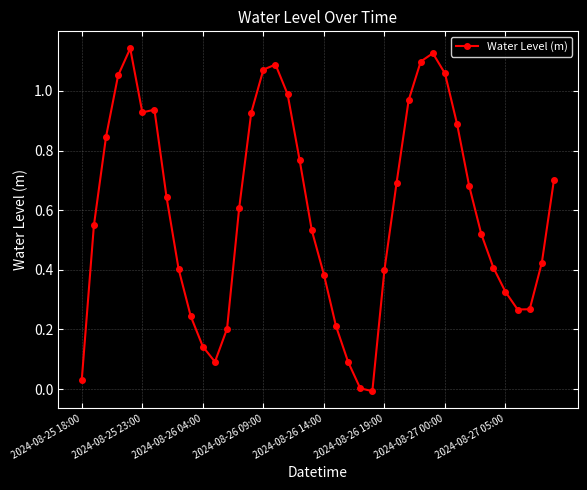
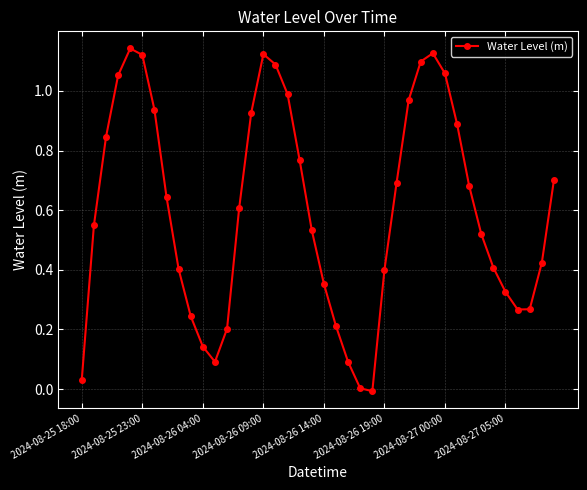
  {
    "2024-08-25 18:00": 0.03,
-   "2024-08-25 23:00": 0.93,
+   "2024-08-25 23:00": 1.12,
    "2024-08-26 04:00": 0.14,
-   "2024-08-26 09:00": 1.07,
-   "2024-08-26 14:00": 0.38,
+   "2024-08-26 09:00": 1.12,
+   "2024-08-26 14:00": 0.35,
    "2024-08-26 19:00": 0.40,
    "2024-08-27 00:00": 1.06,
    "2024-08-27 05:00": 0.33
  }
